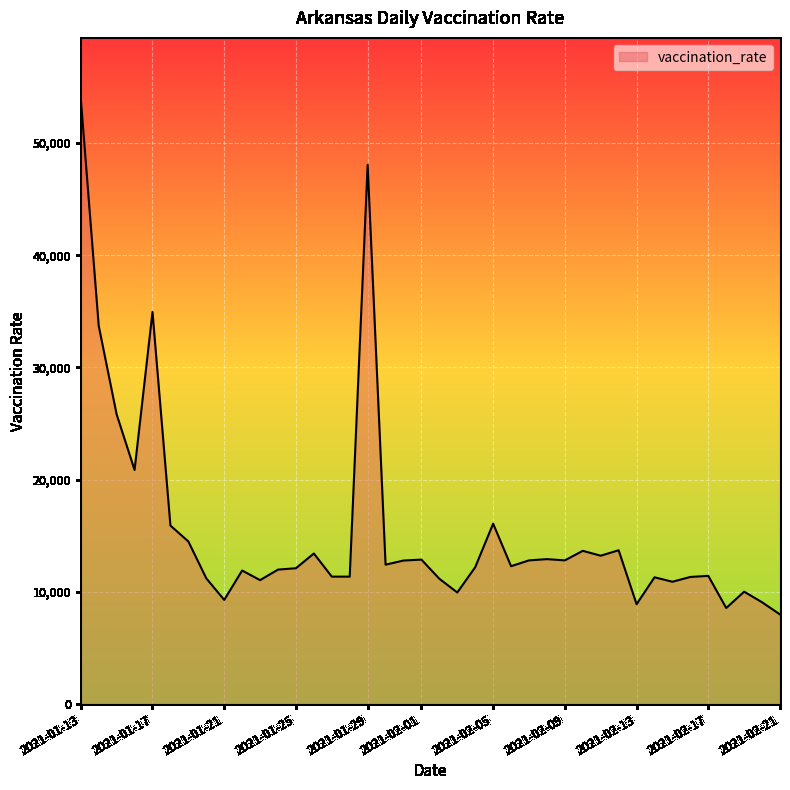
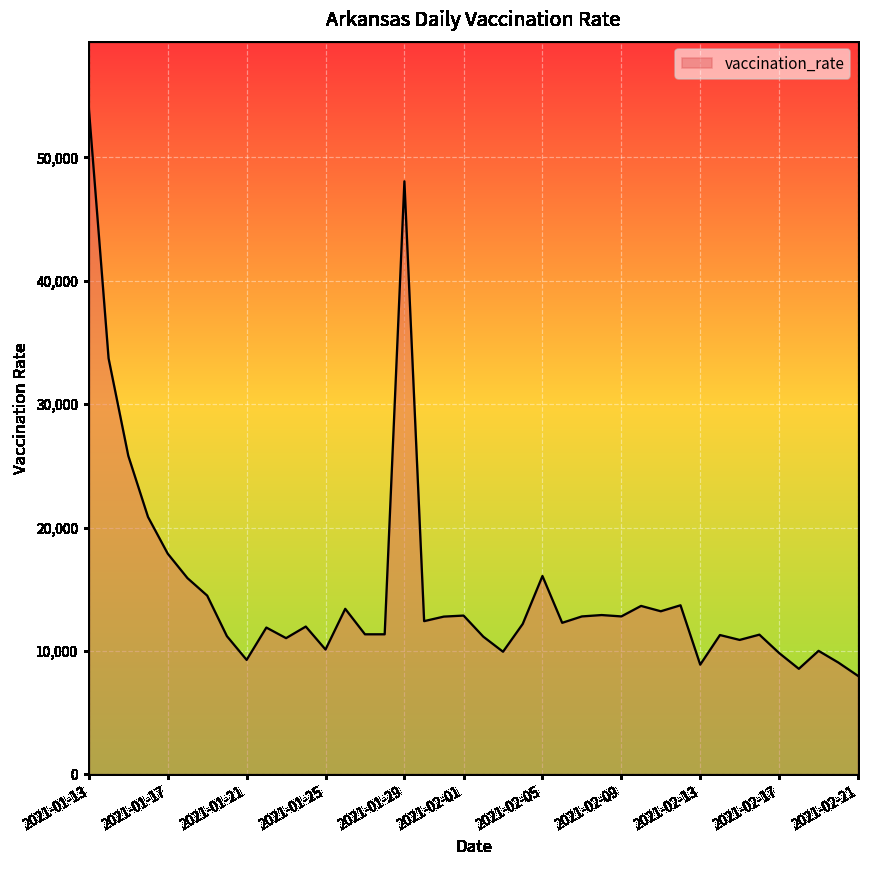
  {
    "2021-01-13": "54,000",
-   "2021-01-17": "34,900",
+   "2021-01-17": "17,900",
    "2021-01-21": "9,300",
-   "2021-01-25": "12,100",
+   "2021-01-25": "10,100",
    "2021-01-29": "48,100",
    "2021-02-01": "12,900",
    "2021-02-05": "16,100",
    "2021-02-09": "12,800",
    "2021-02-13": "8,900",
-   "2021-02-17": "11,400",
+   "2021-02-17": "9,800",
    "2021-02-21": "8,000"
  }
